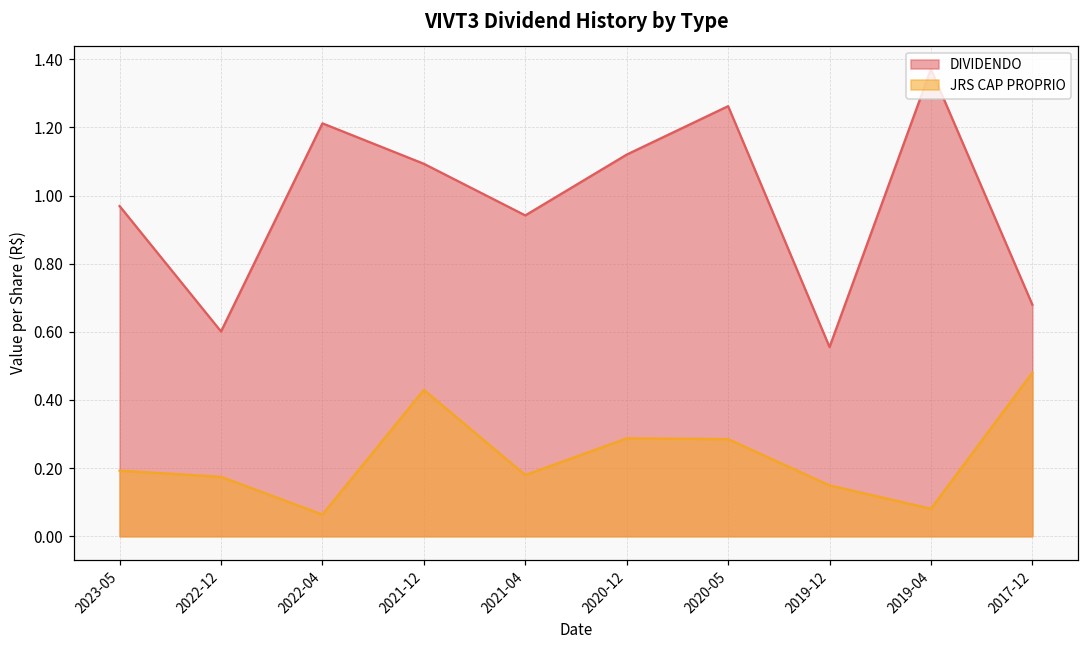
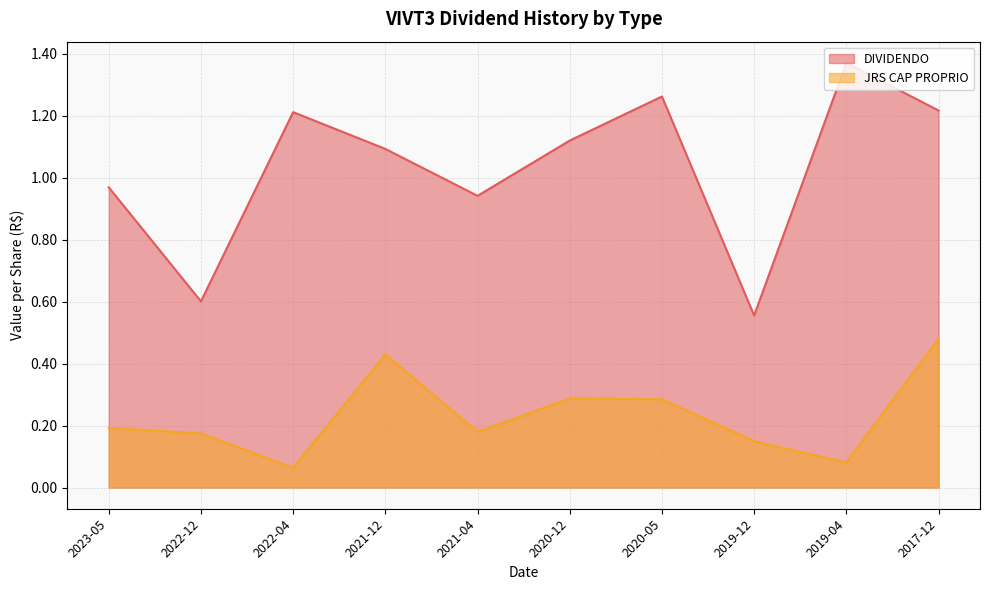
  {
    "DIVIDENDO": {
      "2023-05": 0.97,
      "2022-12": 0.60,
      "2022-04": 1.21,
      "2021-12": 1.09,
      "2021-04": 0.94,
      "2020-12": 1.12,
      "2020-05": 1.26,
      "2019-12": 0.56,
-     "2017-12": 0.68
+     "2017-12": 1.22
    },
    "JRS CAP PROPRIO": {
      "2023-05": 0.19,
      "2022-12": 0.17,
      "2022-04": 0.06,
      "2021-12": 0.43,
      "2021-04": 0.18,
      "2020-12": 0.29,
      "2020-05": 0.29,
      "2019-12": 0.15,
      "2019-04": 0.08,
      "2017-12": 0.48
    }
  }
